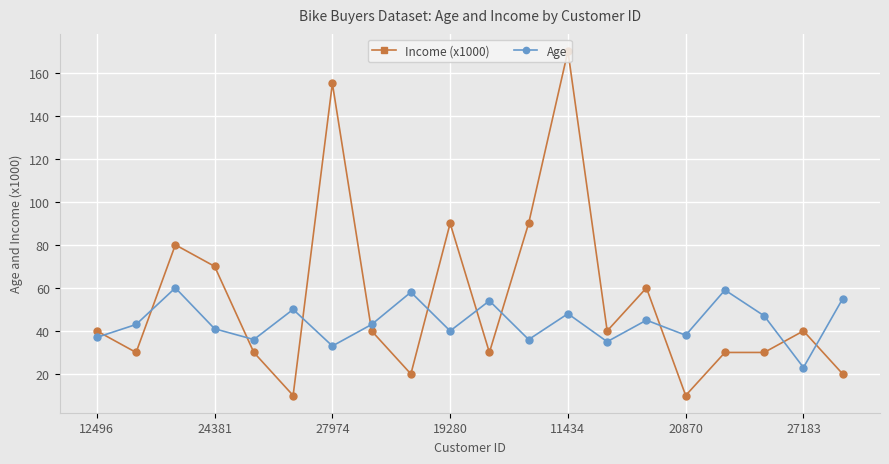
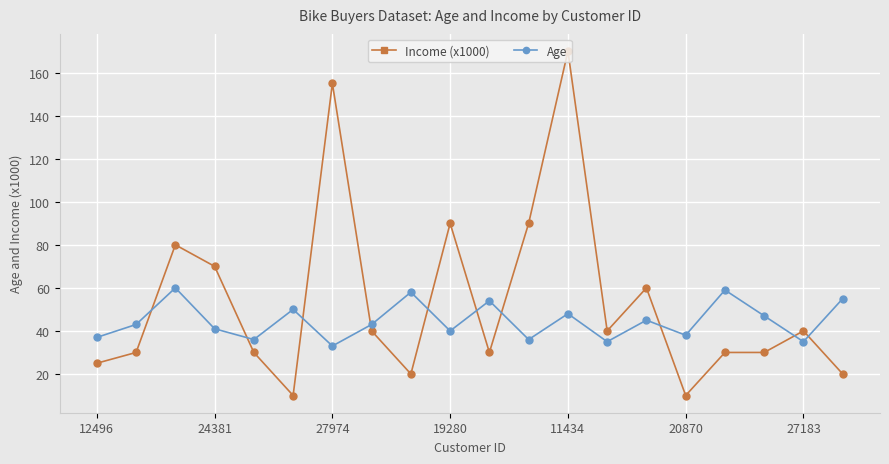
  {
    "Income (x1000)": {
-     "12496": 40,
+     "12496": 25,
      "24381": 70,
      "27974": 155,
      "19280": 90,
      "20870": 10,
      "27183": 40
    },
    "Age": {
      "12496": 37,
      "24381": 41,
      "27974": 33,
      "19280": 40,
      "11434": 48,
      "20870": 38,
-     "27183": 23
+     "27183": 35
    }
  }
